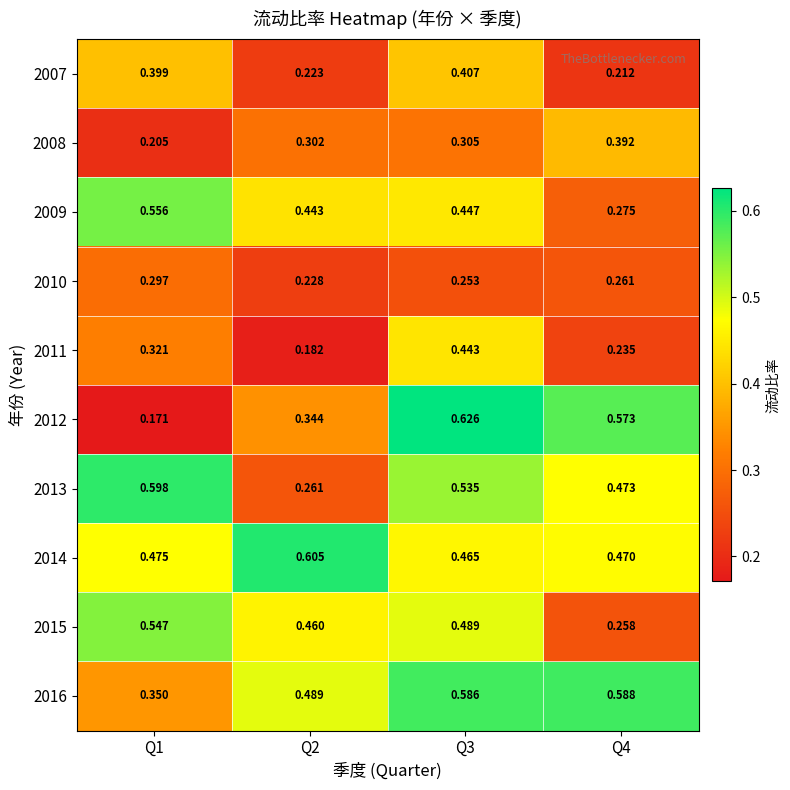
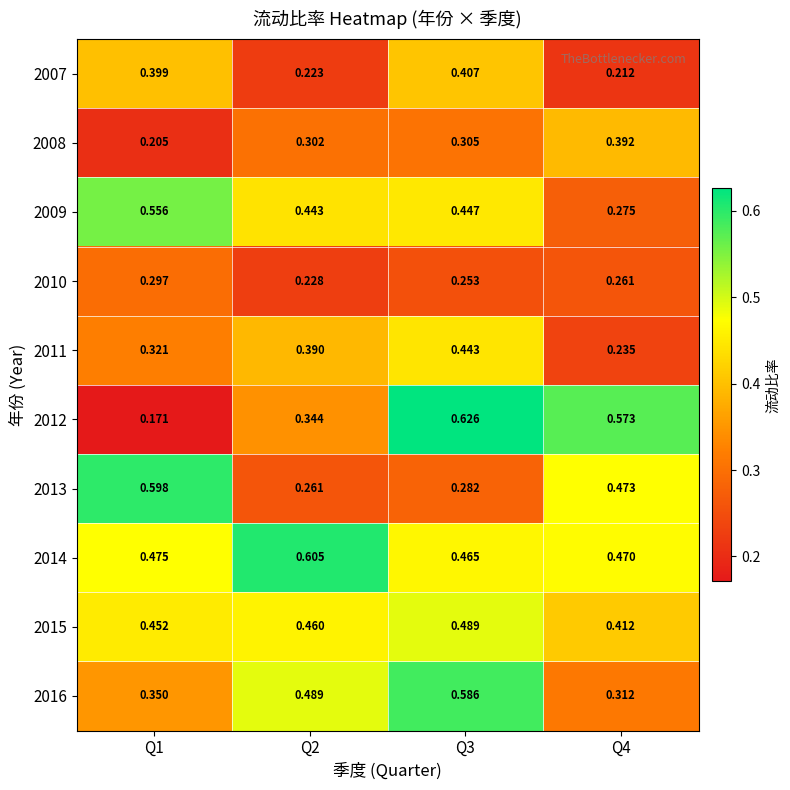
  {
    "2007": {
      "Q1": 0.399,
      "Q2": 0.223,
      "Q3": 0.407
    },
    "2008": {
      "Q1": 0.205,
      "Q2": 0.302,
      "Q3": 0.305,
      "Q4": 0.392
    },
    "2009": {
      "Q1": 0.556,
      "Q2": 0.443,
      "Q3": 0.447,
      "Q4": 0.275
    },
    "2010": {
      "Q1": 0.297,
      "Q2": 0.228,
      "Q3": 0.253,
      "Q4": 0.261
    },
    "2011": {
      "Q1": 0.321,
-     "Q2": 0.182,
+     "Q2": 0.390,
      "Q3": 0.443,
      "Q4": 0.235
    },
    "2012": {
      "Q1": 0.171,
      "Q2": 0.344,
      "Q3": 0.626,
      "Q4": 0.573
    },
    "2013": {
      "Q1": 0.598,
      "Q2": 0.261,
-     "Q3": 0.535,
+     "Q3": 0.282,
      "Q4": 0.473
    },
    "2014": {
      "Q1": 0.475,
      "Q2": 0.605,
      "Q3": 0.465,
      "Q4": 0.470
    },
    "2015": {
-     "Q1": 0.547,
+     "Q1": 0.452,
      "Q2": 0.460,
      "Q3": 0.489,
-     "Q4": 0.258
+     "Q4": 0.412
    },
    "2016": {
      "Q1": 0.350,
      "Q2": 0.489,
      "Q3": 0.586,
-     "Q4": 0.588
+     "Q4": 0.312
    }
  }
